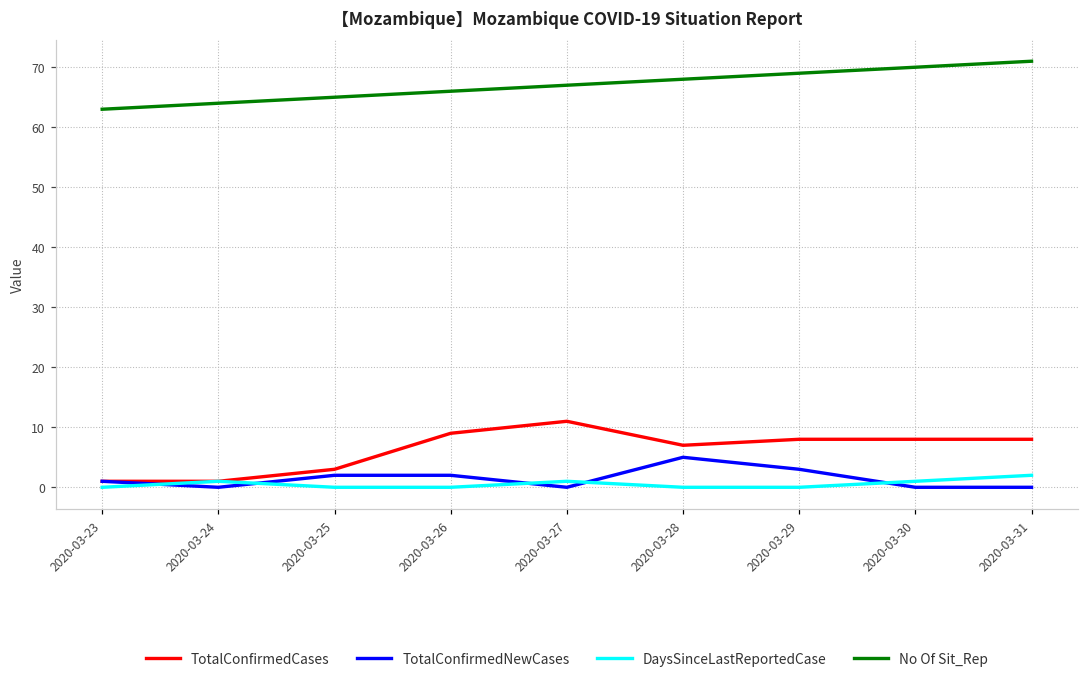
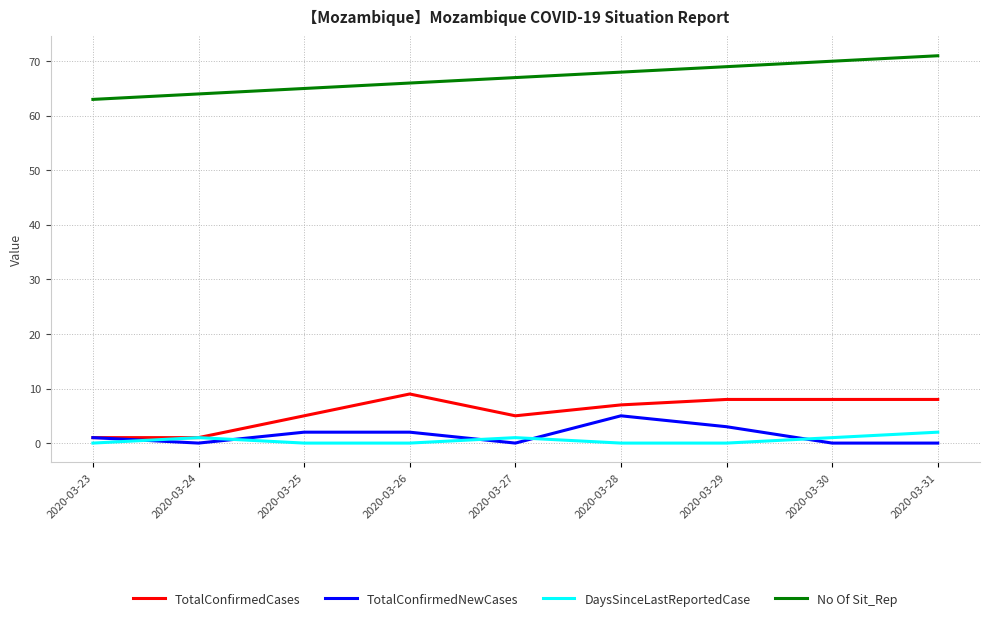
  {
    "TotalConfirmedCases": {
-     "2020-03-25": 3,
+     "2020-03-25": 5,
      "2020-03-26": 9,
-     "2020-03-27": 11,
+     "2020-03-27": 5,
      "2020-03-28": 7,
      "2020-03-29": 8,
      "2020-03-30": 8,
      "2020-03-31": 8
    },
    "TotalConfirmedNewCases": {
      "2020-03-24": 0,
      "2020-03-25": 2,
      "2020-03-26": 2,
      "2020-03-27": 0,
      "2020-03-28": 5,
      "2020-03-29": 3,
      "2020-03-30": 0,
      "2020-03-31": 0
    },
    "DaysSinceLastReportedCase": {
      "2020-03-23": 0,
      "2020-03-25": 0,
      "2020-03-26": 0,
      "2020-03-27": 1,
      "2020-03-28": 0,
      "2020-03-29": 0,
      "2020-03-30": 1,
      "2020-03-31": 2
    },
    "No Of Sit_Rep": {
      "2020-03-23": 63,
      "2020-03-24": 64,
      "2020-03-25": 65,
      "2020-03-26": 66,
      "2020-03-27": 67,
      "2020-03-28": 68,
      "2020-03-29": 69,
      "2020-03-30": 70,
      "2020-03-31": 71
    }
  }
